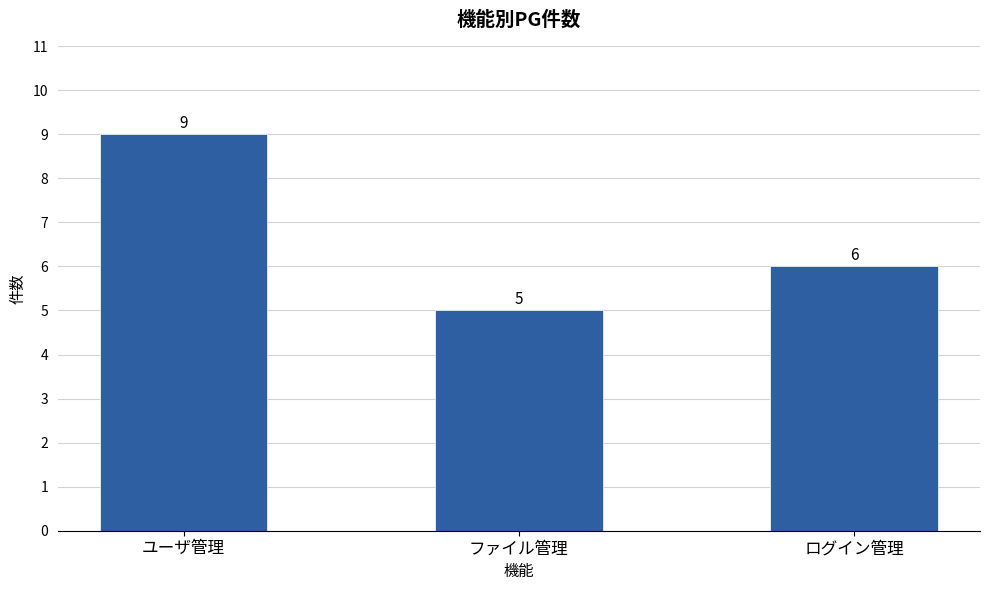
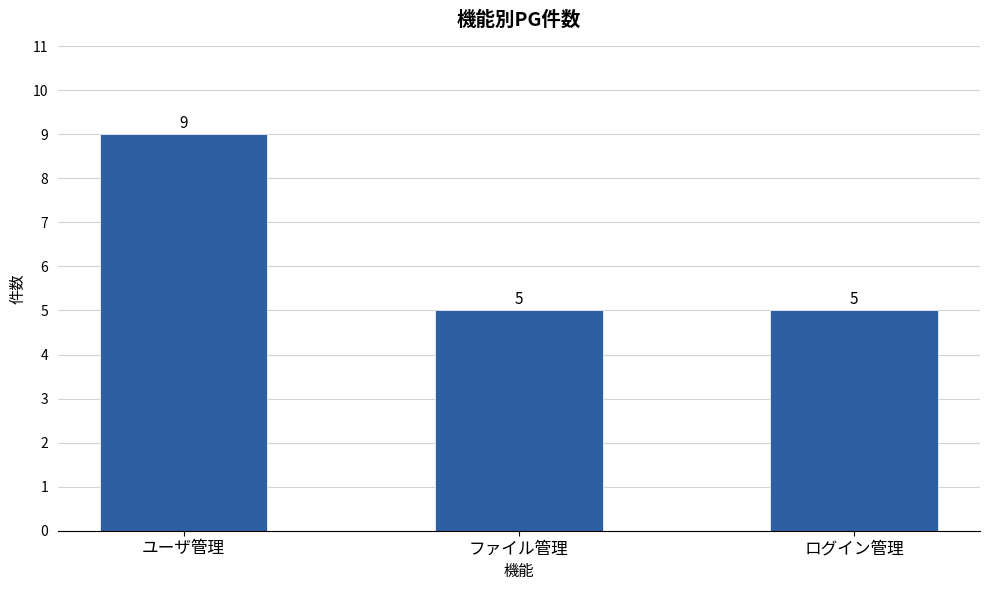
  {
    "ユーザ管理": 9,
    "ファイル管理": 5,
-   "ログイン管理": 6
+   "ログイン管理": 5
  }
